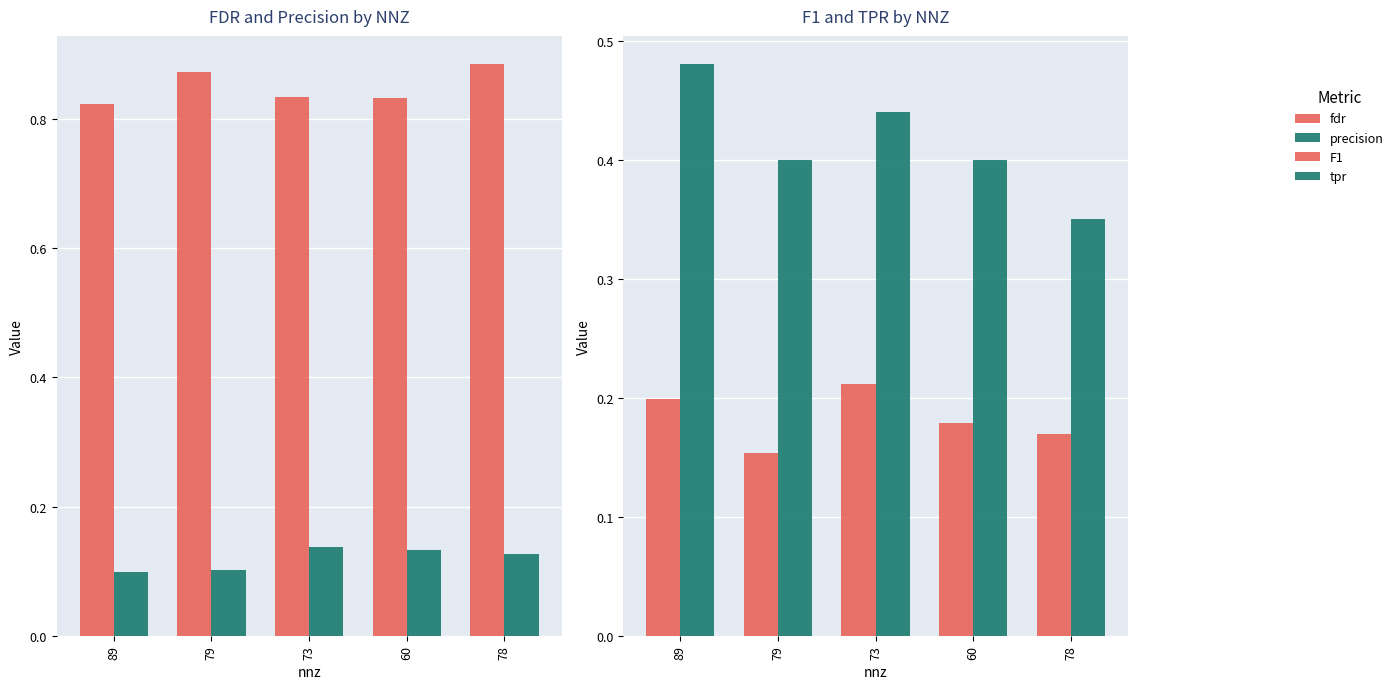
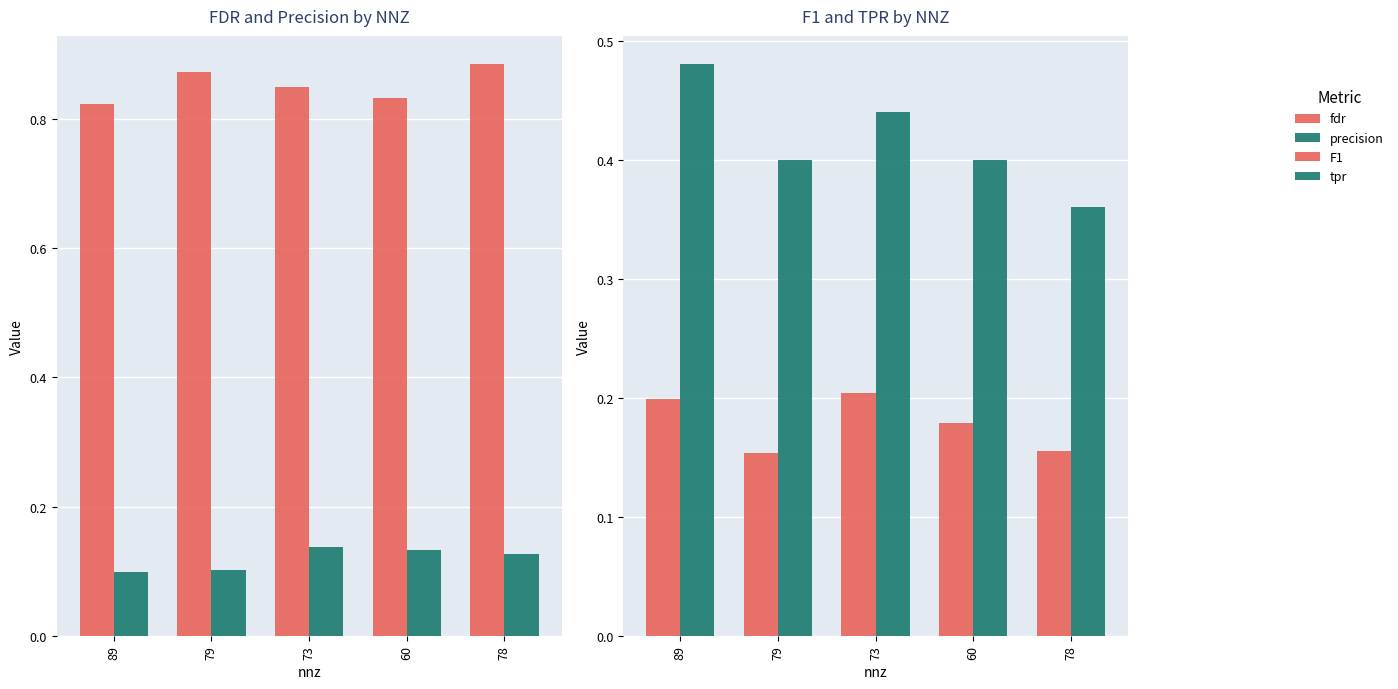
  {
    "FDR and Precision by NNZ": {
      "fdr": {
        "89": 0.82,
        "79": 0.87,
-       "73": 0.83,
+       "73": 0.85,
        "60": 0.83,
        "78": 0.88
      },
      "precision": {
        "89": 0.10,
        "79": 0.10,
        "73": 0.14,
        "60": 0.13,
        "78": 0.13
      }
    },
    "F1 and TPR by NNZ": {
      "F1": {
        "89": 0.199,
        "79": 0.154,
-       "73": 0.211,
+       "73": 0.204,
        "60": 0.179,
-       "78": 0.169
+       "78": 0.155
      },
      "tpr": {
        "89": 0.48,
        "79": 0.40,
        "73": 0.44,
        "60": 0.40,
-       "78": 0.35
+       "78": 0.36
      }
    }
  }
